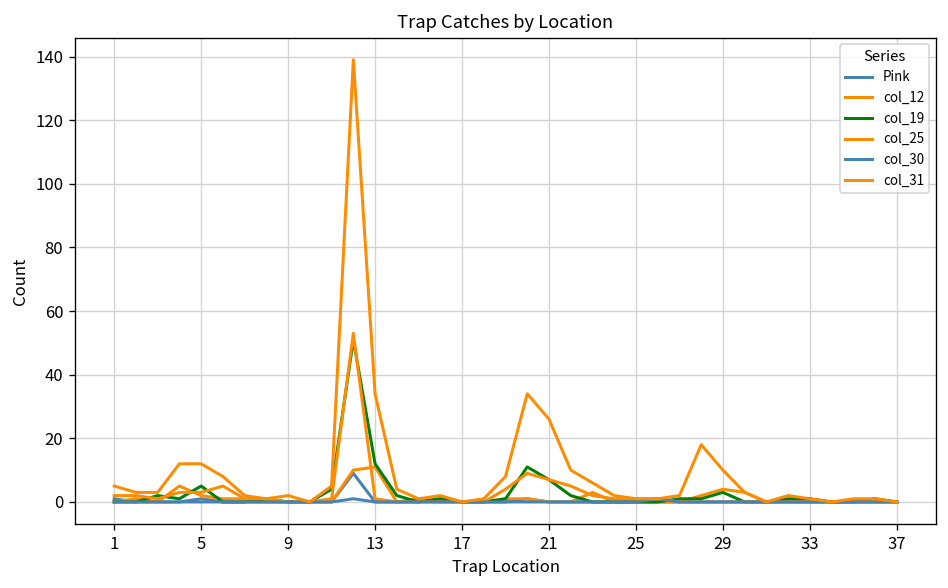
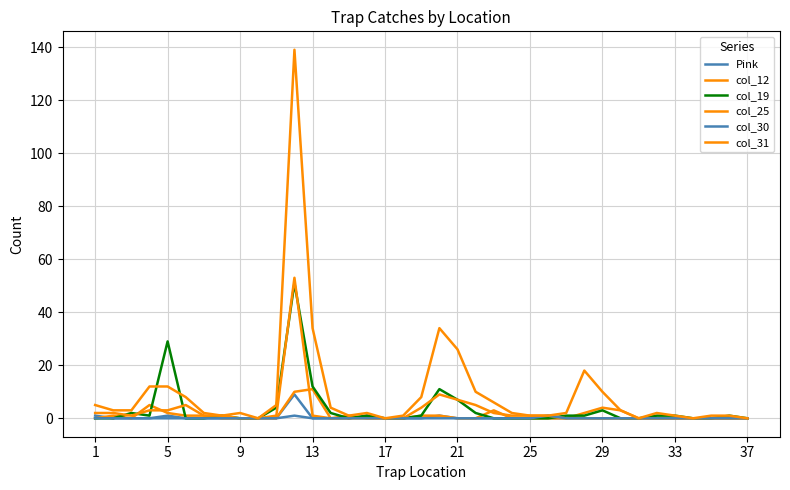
  {
    "col_19": {
-     "5": 5,
+     "5": 29,
      "13": 12,
      "29": 3
    }
  }
